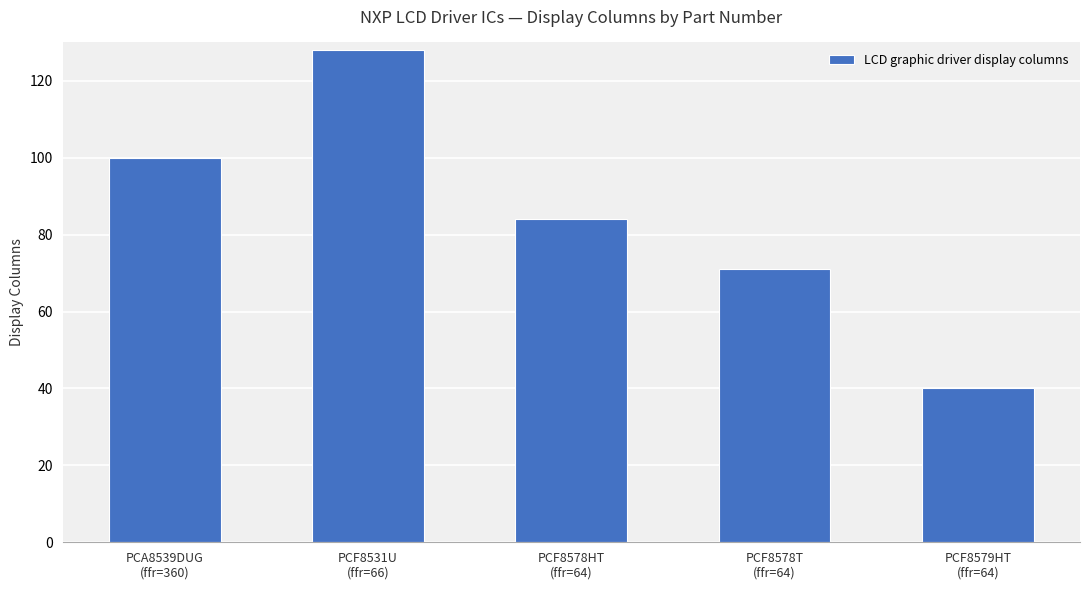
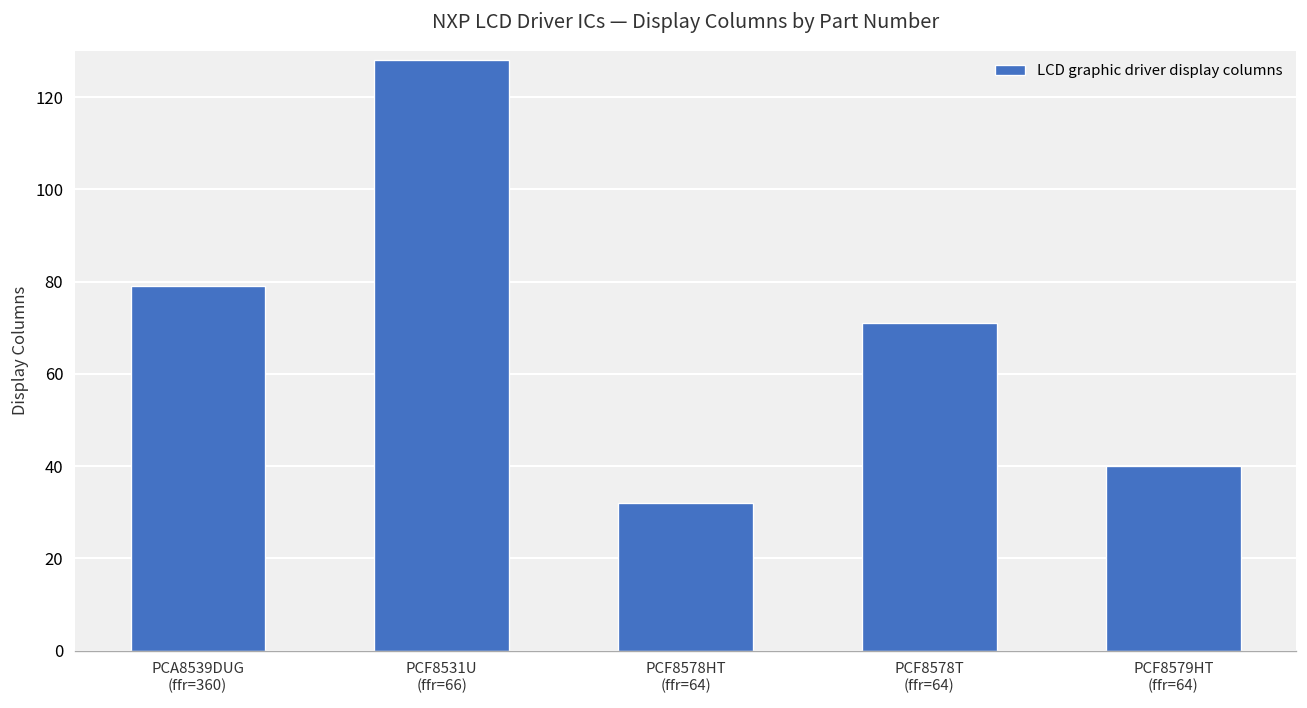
  {
-   "PCA8539DUG (ffr=360)": 100,
+   "PCA8539DUG (ffr=360)": 79,
    "PCF8531U (ffr=66)": 128,
-   "PCF8578HT (ffr=64)": 84,
+   "PCF8578HT (ffr=64)": 32,
    "PCF8578T (ffr=64)": 71,
    "PCF8579HT (ffr=64)": 40
  }
